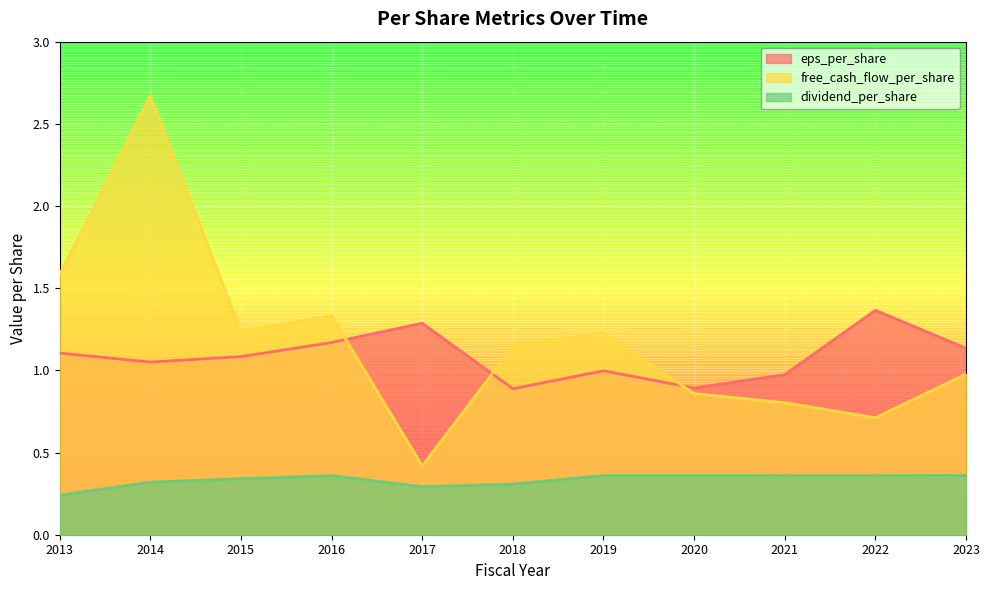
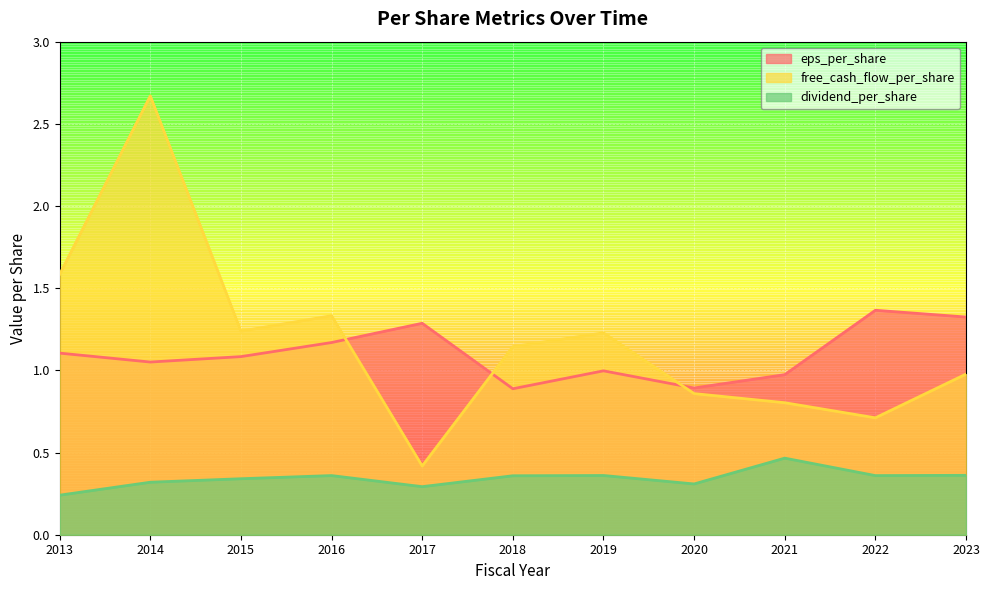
  {
    "eps_per_share": {
      "2013": 1.10,
      "2014": 1.05,
      "2015": 1.08,
      "2016": 1.17,
      "2017": 1.29,
      "2018": 0.89,
      "2019": 1.00,
      "2020": 0.89,
      "2021": 0.97,
      "2022": 1.37,
-     "2023": 1.13
+     "2023": 1.32
    },
    "free_cash_flow_per_share": {
      "2013": 1.58,
      "2014": 2.67,
      "2015": 1.24,
      "2016": 1.33,
      "2017": 0.42,
      "2018": 1.14,
      "2019": 1.23,
      "2020": 0.86,
      "2021": 0.80,
      "2022": 0.71,
      "2023": 0.98
    },
    "dividend_per_share": {
      "2013": 0.24,
      "2014": 0.32,
      "2015": 0.34,
      "2016": 0.36,
      "2017": 0.29,
-     "2018": 0.31,
+     "2018": 0.36,
      "2019": 0.36,
-     "2020": 0.36,
-     "2021": 0.36,
+     "2020": 0.31,
+     "2021": 0.47,
      "2022": 0.36,
      "2023": 0.36
    }
  }
